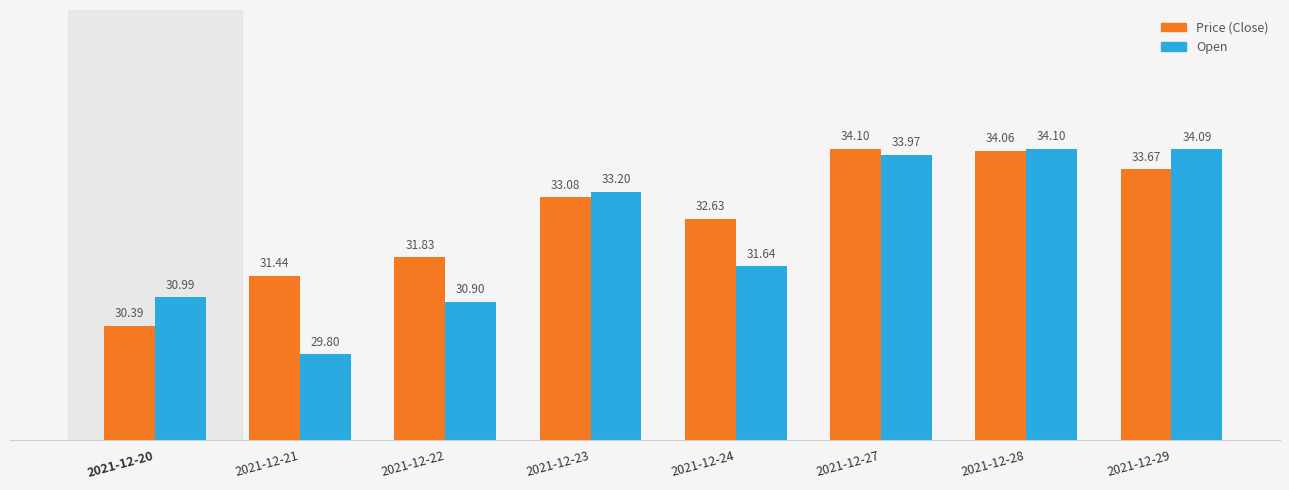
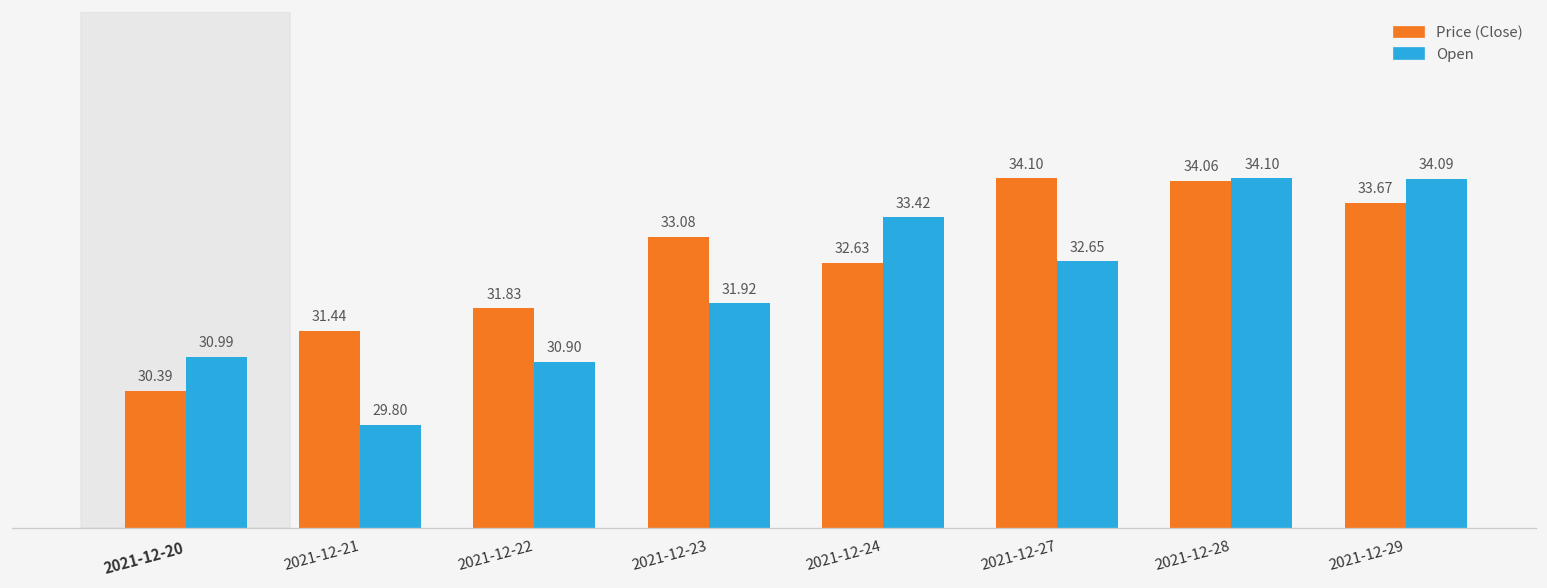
  {
    "Open": {
      "2021-12-20": 30.99,
      "2021-12-21": 29.80,
      "2021-12-22": 30.90,
-     "2021-12-23": 33.20,
-     "2021-12-24": 31.64,
-     "2021-12-27": 33.97,
+     "2021-12-23": 31.92,
+     "2021-12-24": 33.42,
+     "2021-12-27": 32.65,
      "2021-12-28": 34.10,
      "2021-12-29": 34.09
    }
  }
